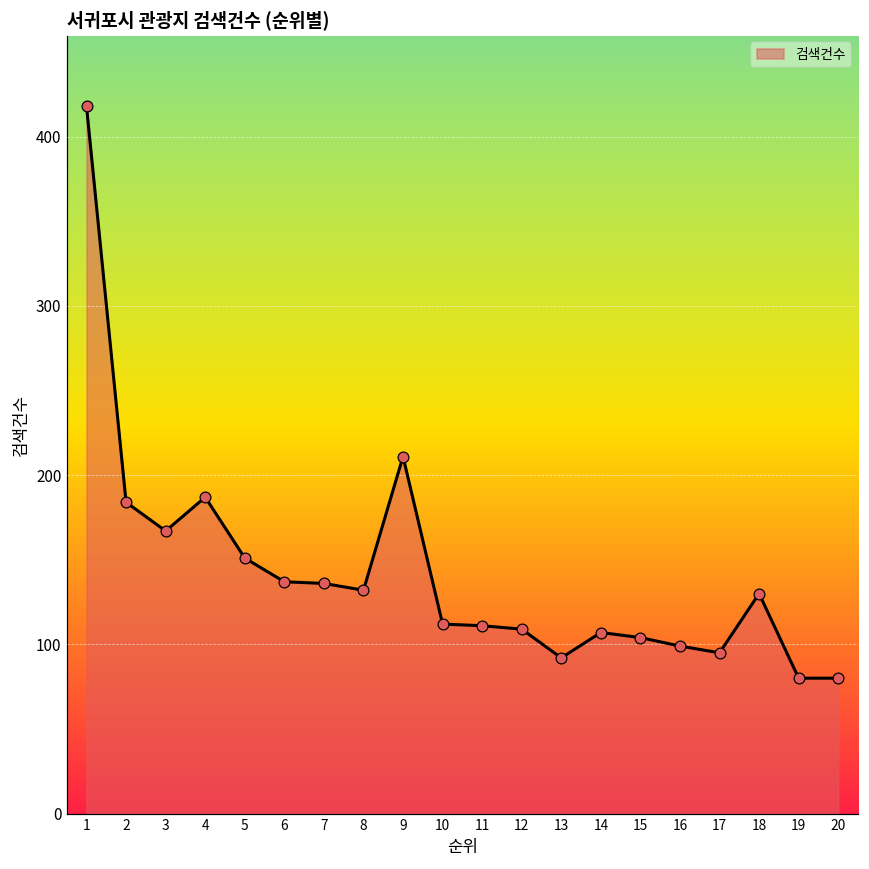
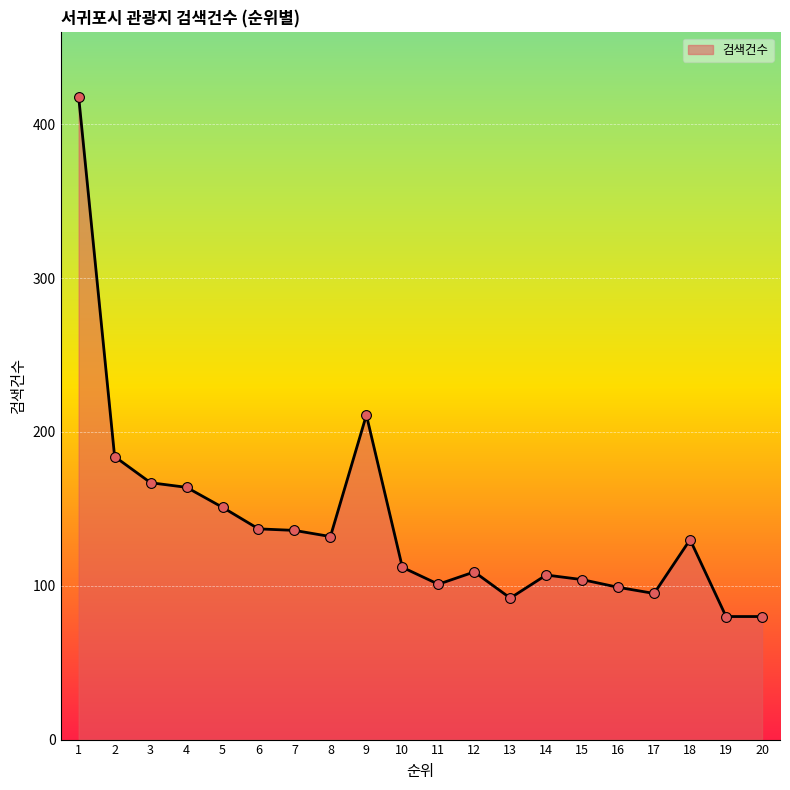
  {
    "1": 418,
    "2": 184,
    "3": 167,
-   "4": 187,
+   "4": 164,
    "5": 151,
    "6": 137,
    "7": 136,
    "8": 132,
    "9": 211,
    "10": 112,
-   "11": 111,
+   "11": 101,
    "12": 109,
    "13": 92,
    "14": 107,
    "15": 104,
    "16": 99,
    "17": 95,
    "18": 130,
    "19": 80,
    "20": 80
  }
